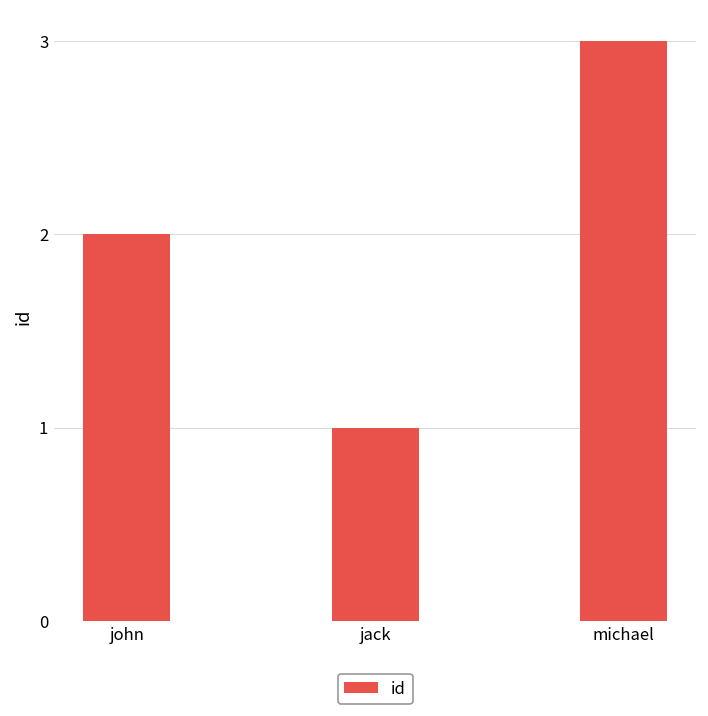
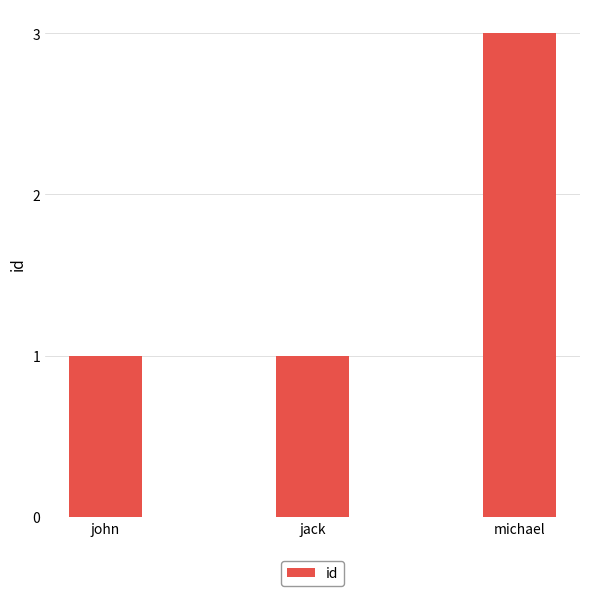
  {
-   "john": 2,
+   "john": 1,
    "jack": 1,
    "michael": 3
  }
